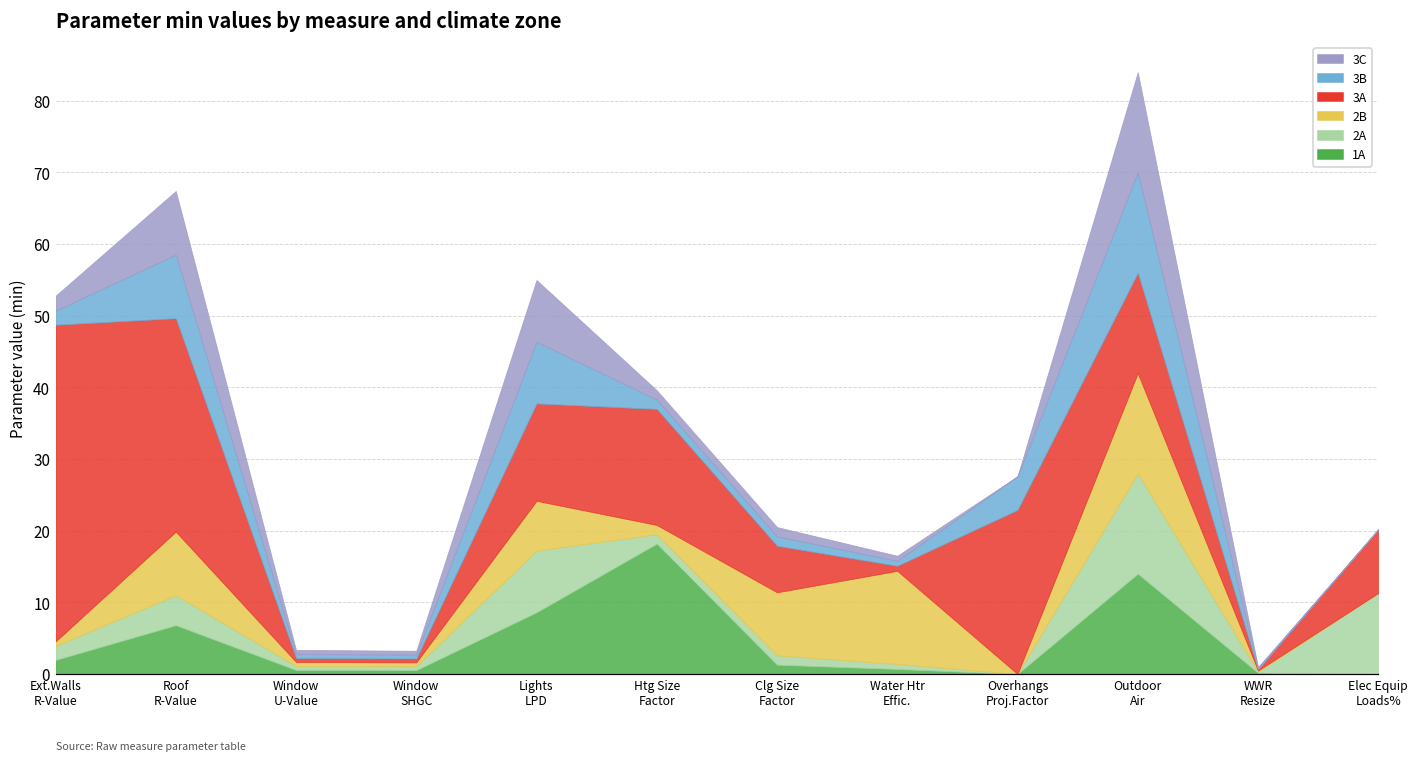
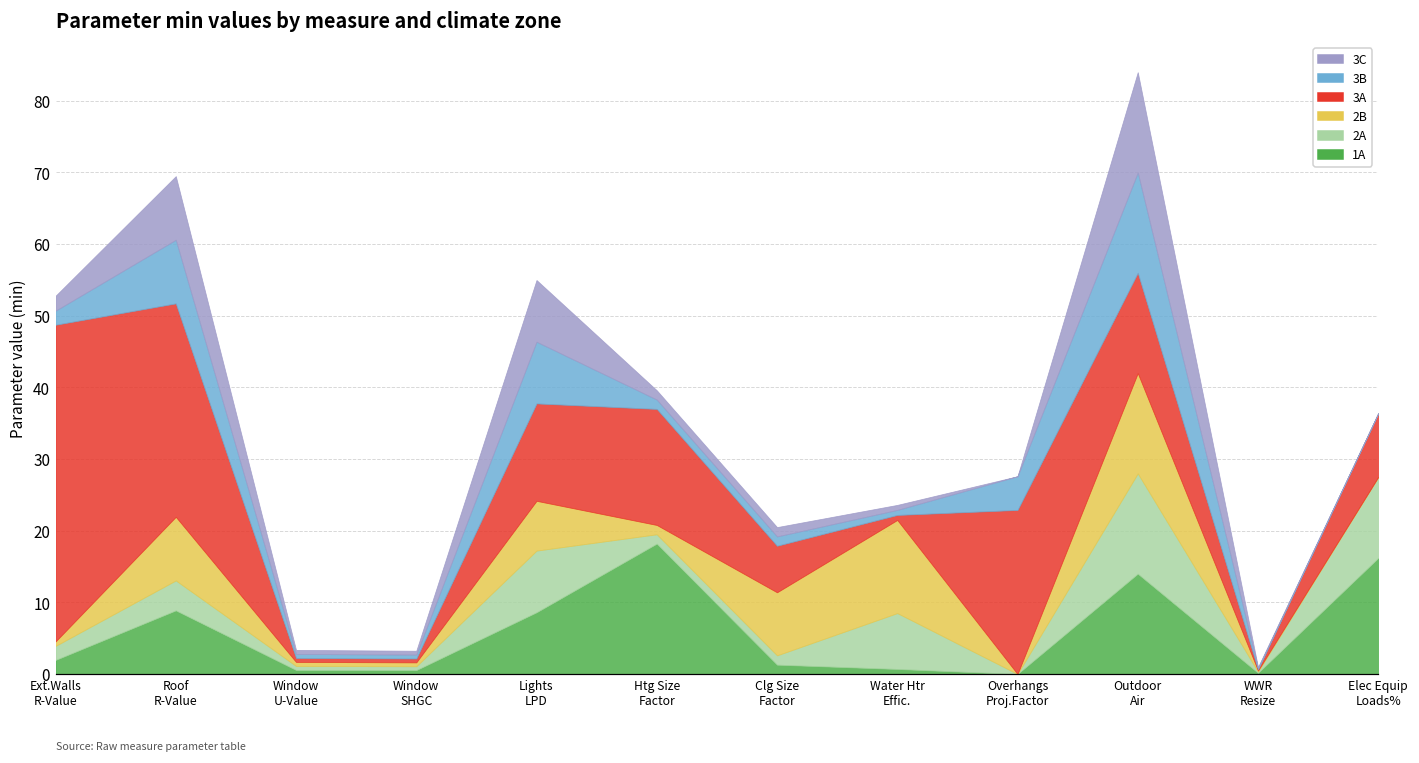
  {
    "1A": {
      "Ext.Walls R-Value": 2,
-     "Roof R-Value": 7,
+     "Roof R-Value": 9,
      "Window U-Value": 1,
      "Window SHGC": 1,
      "Lights LPD": 9,
      "Htg Size Factor": 18,
      "Clg Size Factor": 1,
      "Water Htr Effic.": 1,
      "Outdoor Air": 14,
-     "Elec Equip Loads%": 0
+     "Elec Equip Loads%": 16
    },
    "2A": {
      "Ext.Walls R-Value": 2,
      "Roof R-Value": 4,
      "Window U-Value": 1,
      "Window SHGC": 1,
      "Lights LPD": 9,
      "Htg Size Factor": 1,
      "Clg Size Factor": 1,
-     "Water Htr Effic.": 1,
+     "Water Htr Effic.": 8,
      "Outdoor Air": 14
    },
    "2B": {
      "Ext.Walls R-Value": 1,
      "Roof R-Value": 9,
      "Window U-Value": 1,
      "Window SHGC": 1,
      "Lights LPD": 7,
      "Htg Size Factor": 1,
      "Clg Size Factor": 9,
      "Water Htr Effic.": 13,
      "Outdoor Air": 14
    },
    "3A": {
      "Ext.Walls R-Value": 44,
      "Roof R-Value": 30,
      "Window U-Value": 1,
      "Window SHGC": 1,
      "Lights LPD": 14,
      "Htg Size Factor": 16,
      "Clg Size Factor": 6,
      "Water Htr Effic.": 1,
      "Overhangs Proj.Factor": 23,
      "Outdoor Air": 14
    }
  }
